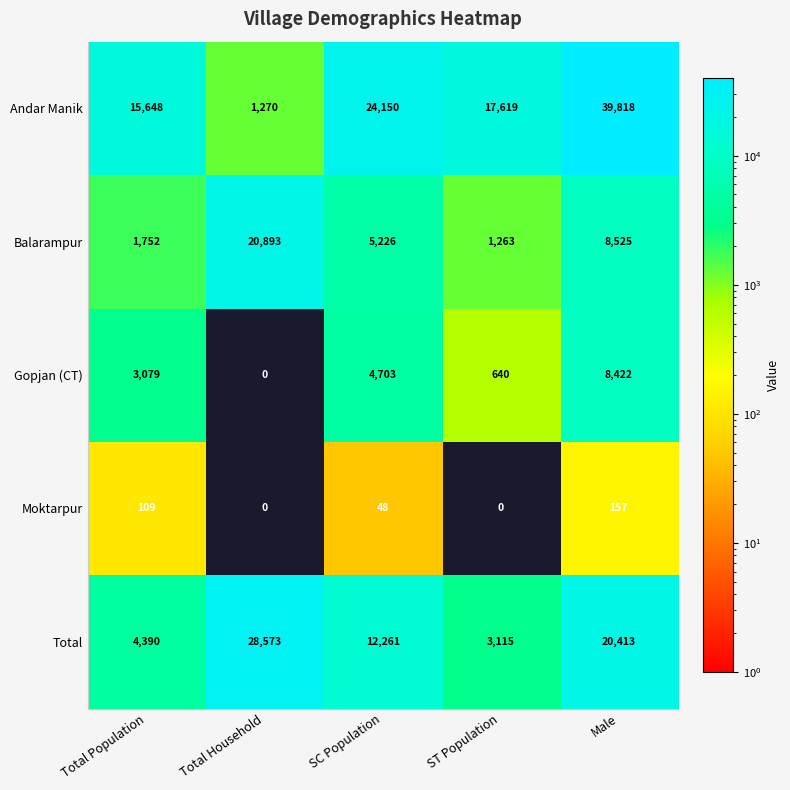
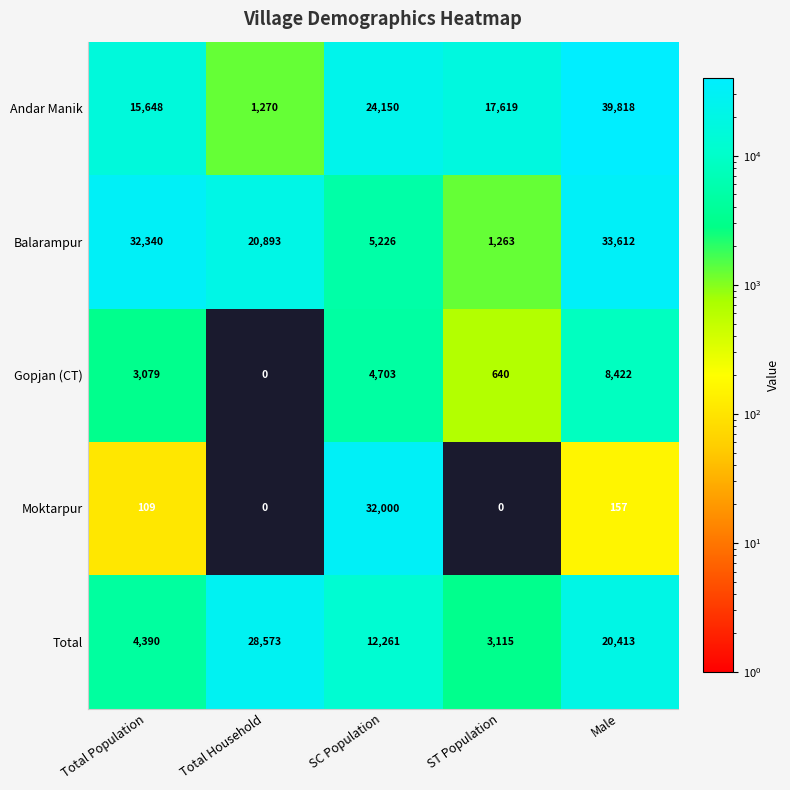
  {
    "Andar Manik": {
      "Total Population": "15,648",
      "Total Household": "1,270",
      "SC Population": "24,150",
      "ST Population": "17,619",
      "Male": "39,818"
    },
    "Balarampur": {
-     "Total Population": "1,752",
+     "Total Population": "32,340",
      "Total Household": "20,893",
      "SC Population": "5,226",
      "ST Population": "1,263",
-     "Male": "8,525"
+     "Male": "33,612"
    },
    "Gopjan (CT)": {
      "Total Population": "3,079",
      "Total Household": "0",
      "SC Population": "4,703",
      "ST Population": "640",
      "Male": "8,422"
    },
    "Moktarpur": {
      "Total Population": "109",
      "Total Household": "0",
-     "SC Population": "48",
+     "SC Population": "32,000",
      "ST Population": "0",
      "Male": "157"
    },
    "Total": {
      "Total Population": "4,390",
      "Total Household": "28,573",
      "SC Population": "12,261",
      "ST Population": "3,115",
      "Male": "20,413"
    }
  }
